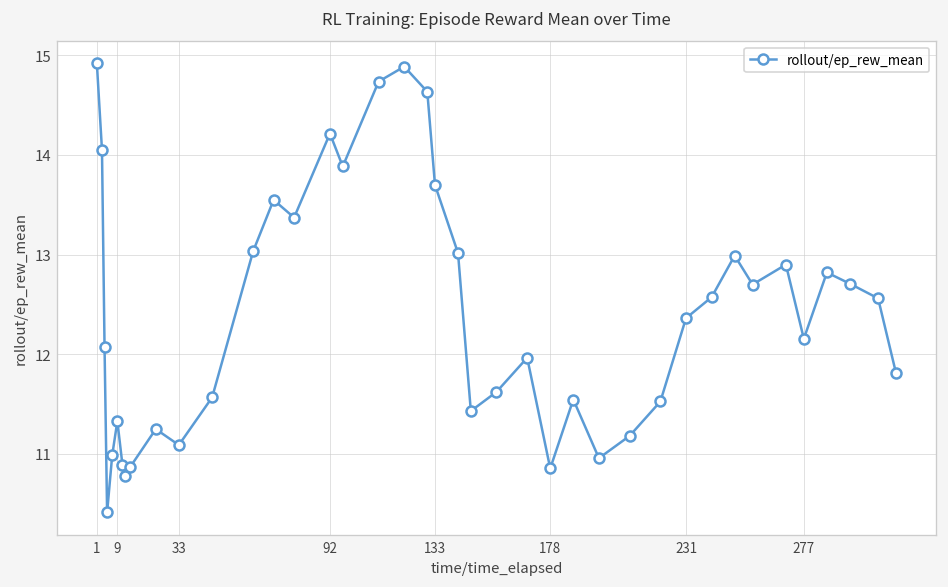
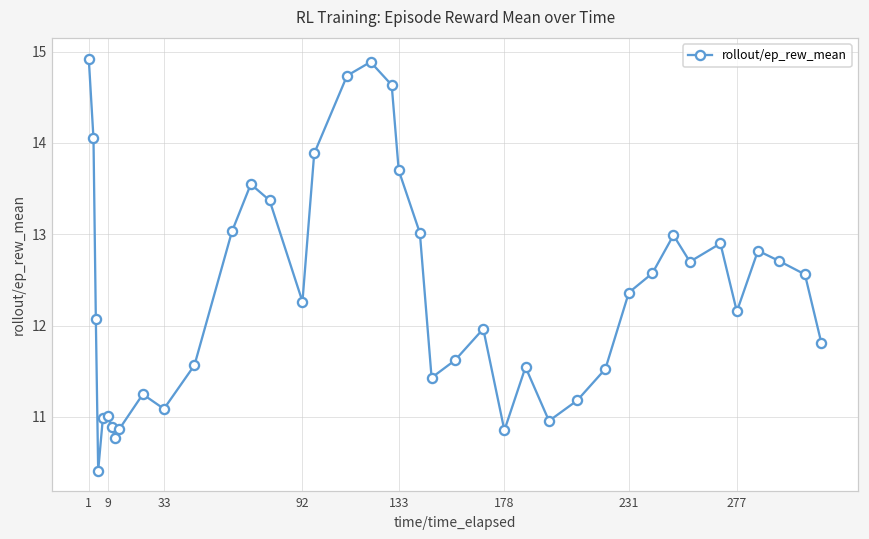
  {
    "1": 14.9,
-   "9": 11.3,
+   "9": 11.0,
    "33": 11.1,
-   "92": 14.2,
+   "92": 12.3,
    "133": 13.7,
    "178": 10.9,
    "231": 12.4,
    "277": 12.2
  }
